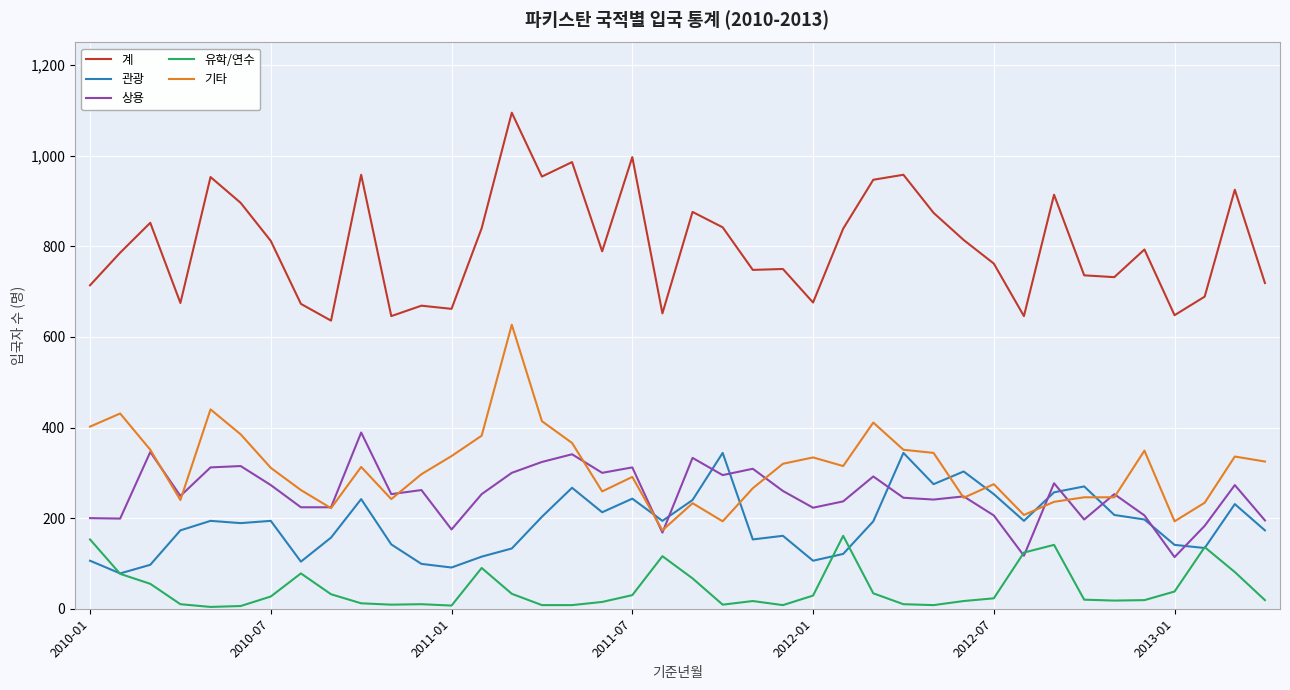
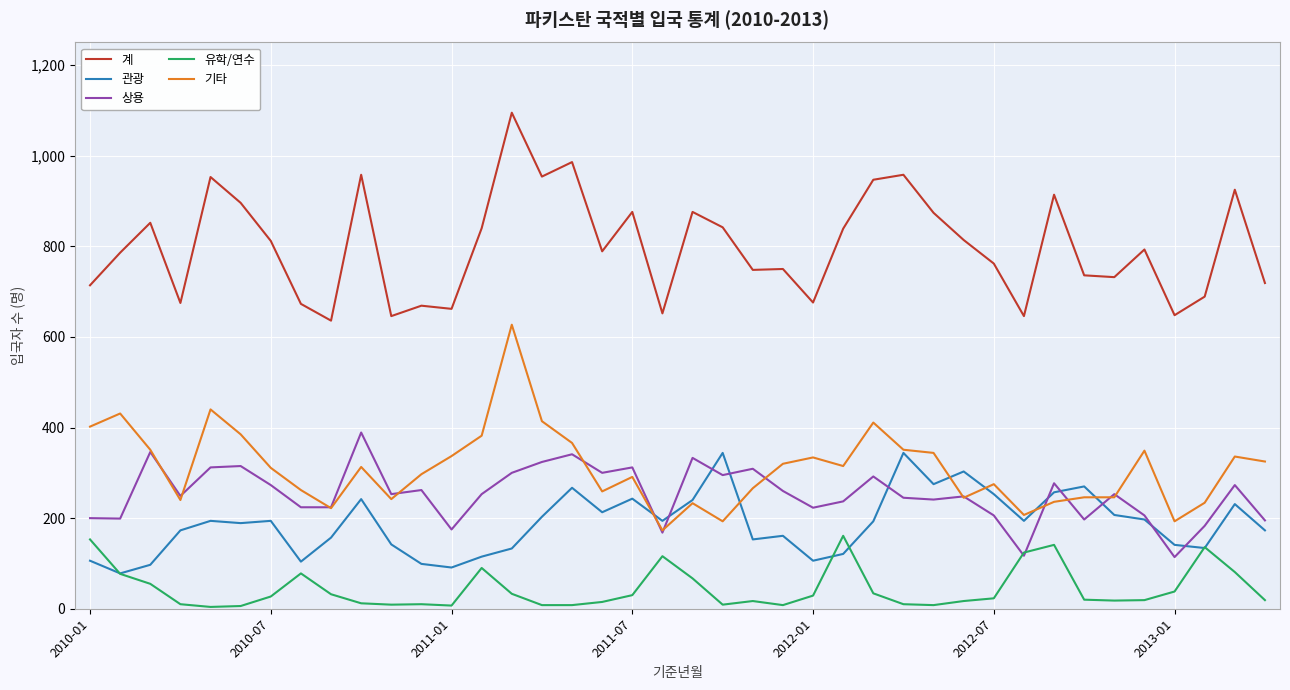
  {
    "계": {
      "2010-01": "710",
      "2010-07": "810",
      "2011-01": "660",
-     "2011-07": "1,000",
+     "2011-07": "880",
      "2012-01": "680",
      "2012-07": "760",
      "2013-01": "650"
    },
    "관광": {
      "2010-01": "110",
      "2010-07": "190",
      "2011-01": "90",
      "2011-07": "240",
      "2012-01": "110",
      "2012-07": "250",
      "2013-01": "140"
    },
    "상용": {
      "2010-01": "200",
      "2010-07": "270",
      "2011-01": "180",
      "2011-07": "310",
      "2012-01": "220",
      "2012-07": "210",
      "2013-01": "110"
    },
    "유학/연수": {
      "2010-01": "150",
      "2010-07": "30",
      "2011-01": "10",
      "2011-07": "30",
      "2012-01": "30",
      "2012-07": "20",
      "2013-01": "40"
    },
    "기타": {
      "2010-01": "400",
      "2010-07": "310",
      "2011-01": "340",
      "2011-07": "290",
      "2012-01": "330",
      "2012-07": "280",
      "2013-01": "190"
    }
  }
